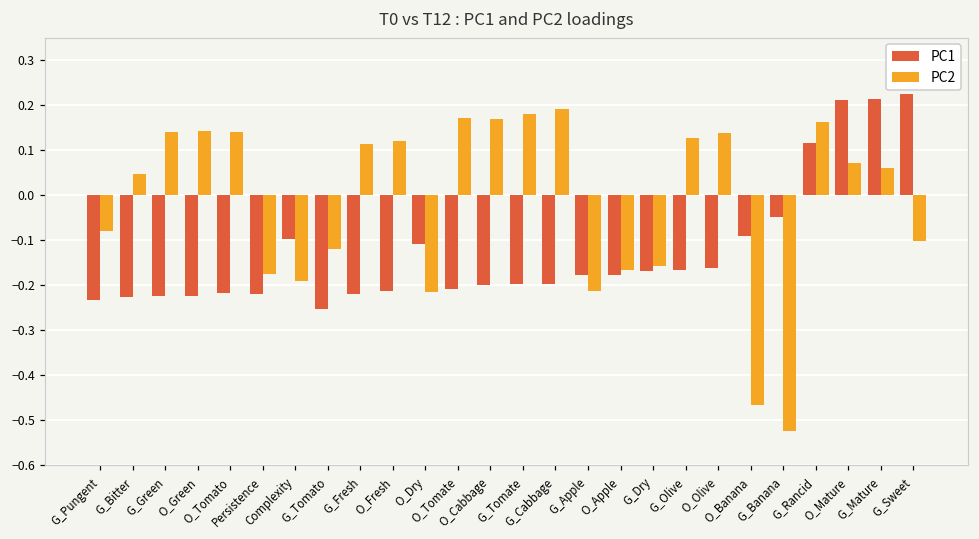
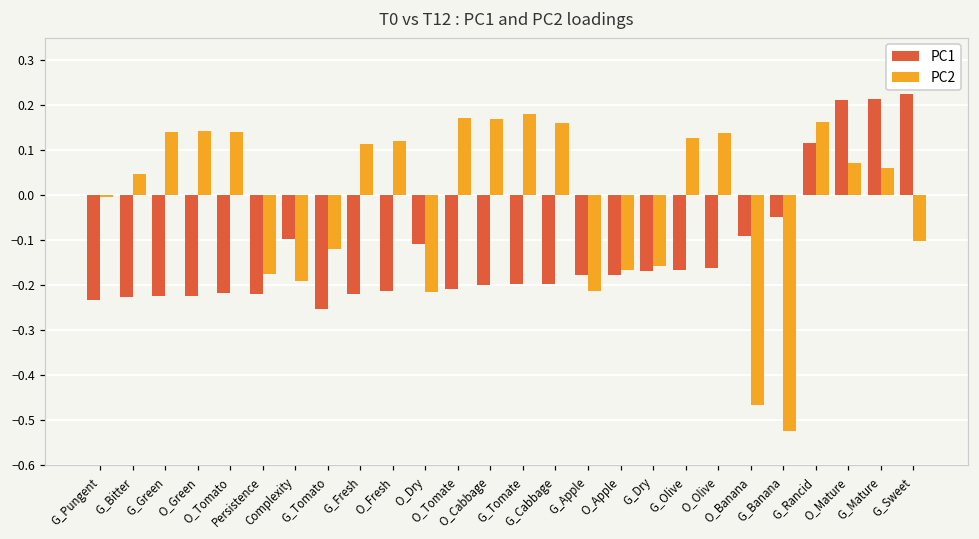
  {
    "PC1": {
      "G_Pungent": -0.23,
      "G_Bitter": -0.23,
      "G_Green": -0.22,
      "O_Green": -0.22,
      "O_Tomato": -0.22,
      "Persistence": -0.22,
      "Complexity": -0.10,
      "G_Tomato": -0.25,
      "G_Fresh": -0.22,
      "O_Fresh": -0.21,
      "O_Dry": -0.11,
      "O_Tomate": -0.21,
      "O_Cabbage": -0.20,
      "G_Tomate": -0.20,
      "G_Cabbage": -0.20,
      "G_Apple": -0.18,
      "O_Apple": -0.18,
      "G_Dry": -0.17,
      "G_Olive": -0.17,
      "O_Olive": -0.16,
      "O_Banana": -0.09,
      "G_Banana": -0.05,
      "G_Rancid": 0.12,
      "O_Mature": 0.21,
      "G_Mature": 0.21,
      "G_Sweet": 0.22
    },
    "PC2": {
-     "G_Pungent": -0.08,
+     "G_Pungent": 0.00,
      "G_Bitter": 0.05,
      "G_Green": 0.14,
      "O_Green": 0.14,
      "O_Tomato": 0.14,
      "Persistence": -0.17,
      "Complexity": -0.19,
      "G_Tomato": -0.12,
      "G_Fresh": 0.11,
      "O_Fresh": 0.12,
      "O_Dry": -0.22,
      "O_Tomate": 0.17,
      "O_Cabbage": 0.17,
      "G_Tomate": 0.18,
-     "G_Cabbage": 0.19,
+     "G_Cabbage": 0.16,
      "G_Apple": -0.21,
      "O_Apple": -0.17,
      "G_Dry": -0.16,
      "G_Olive": 0.13,
      "O_Olive": 0.14,
      "O_Banana": -0.46,
      "G_Banana": -0.52,
      "G_Rancid": 0.16,
      "O_Mature": 0.07,
      "G_Mature": 0.06,
      "G_Sweet": -0.10
    }
  }
